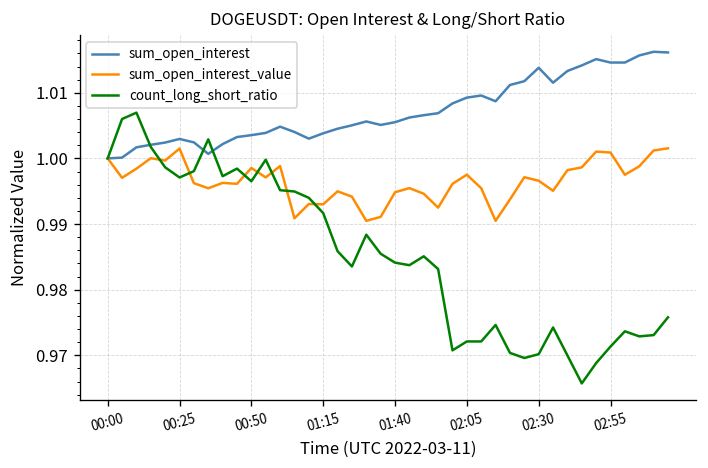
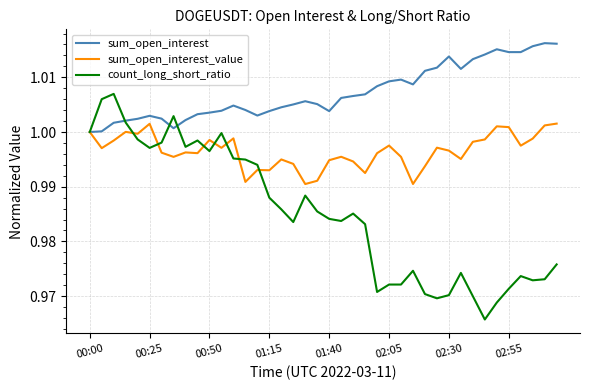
  {
    "sum_open_interest": {
      "00:25": 1.003,
      "00:50": 1.004,
      "01:15": 1.004,
-     "01:40": 1.006,
+     "01:40": 1.004,
      "02:05": 1.009,
      "02:30": 1.014,
      "02:55": 1.015
    },
    "sum_open_interest_value": {
      "00:25": 1.001,
      "00:50": 0.999,
      "01:15": 0.993,
      "01:40": 0.995,
      "02:05": 0.998,
      "02:30": 0.997,
      "02:55": 1.001
    },
    "count_long_short_ratio": {
      "00:25": 0.997,
      "00:50": 0.997,
-     "01:15": 0.992,
+     "01:15": 0.988,
      "01:40": 0.984,
      "02:05": 0.972,
      "02:30": 0.970,
      "02:55": 0.971
    }
  }
